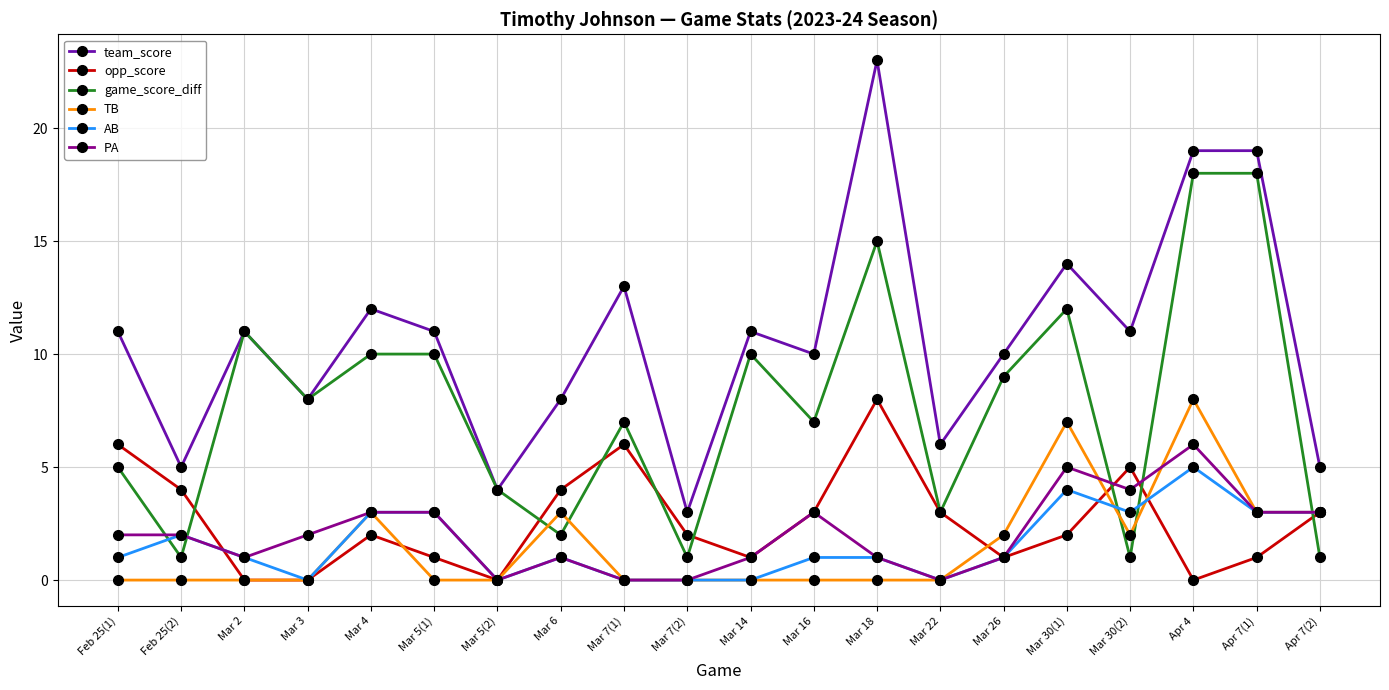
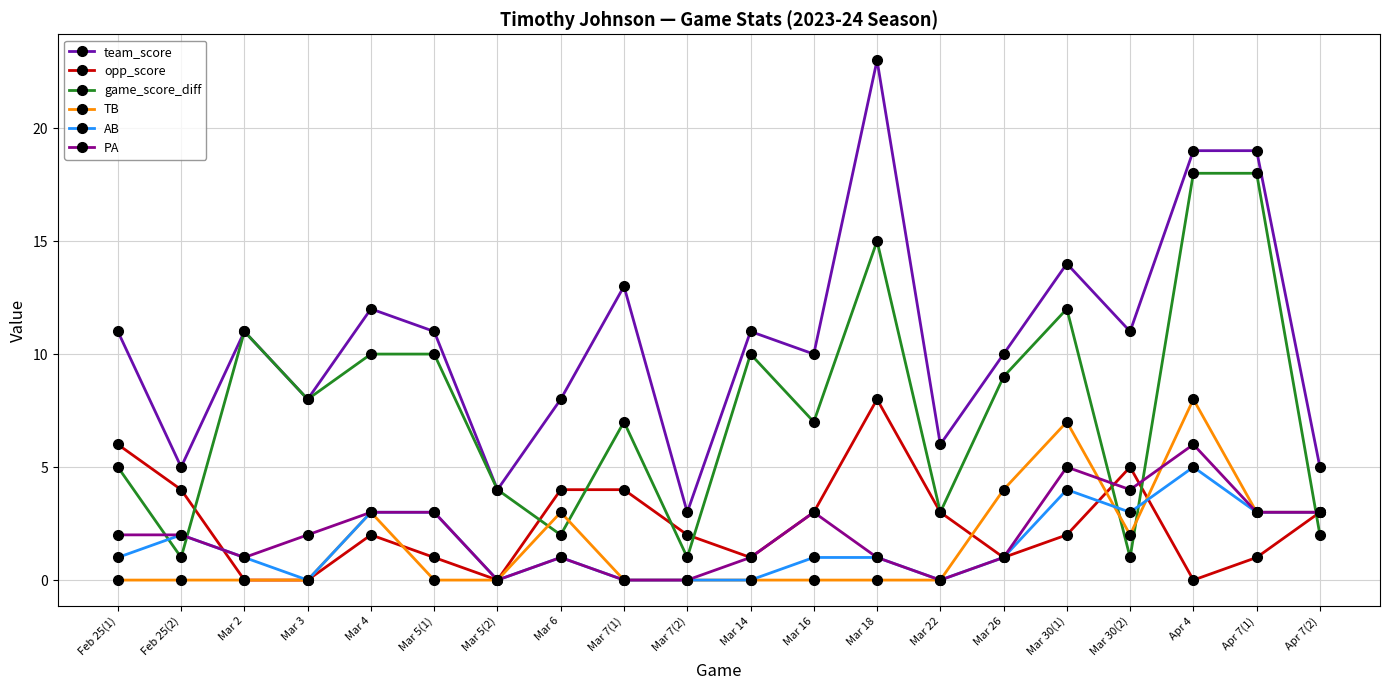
  {
    "opp_score": {
      "Feb 25(1)": 6,
      "Feb 25(2)": 4,
      "Mar 4": 2,
      "Mar 5(1)": 1,
      "Mar 6": 4,
-     "Mar 7(1)": 6,
+     "Mar 7(1)": 4,
      "Mar 7(2)": 2,
      "Mar 18": 8,
      "Mar 30(1)": 2,
      "Mar 30(2)": 5,
      "Apr 4": 0,
      "Apr 7(1)": 1
    },
    "game_score_diff": {
      "Feb 25(1)": 5,
      "Feb 25(2)": 1,
      "Mar 4": 10,
      "Mar 5(1)": 10,
      "Mar 6": 2,
      "Mar 7(1)": 7,
      "Mar 7(2)": 1,
      "Mar 14": 10,
      "Mar 16": 7,
      "Mar 18": 15,
      "Mar 26": 9,
      "Mar 30(1)": 12,
      "Mar 30(2)": 1,
      "Apr 4": 18,
      "Apr 7(1)": 18,
-     "Apr 7(2)": 1
+     "Apr 7(2)": 2
    },
    "TB": {
      "Feb 25(1)": 0,
      "Feb 25(2)": 0,
      "Mar 5(1)": 0,
      "Mar 6": 3,
      "Mar 16": 0,
      "Mar 18": 0,
-     "Mar 26": 2,
+     "Mar 26": 4,
      "Mar 30(1)": 7,
      "Mar 30(2)": 2,
      "Apr 4": 8
    },
    "AB": {
      "Feb 25(1)": 1,
      "Mar 16": 1,
      "Mar 30(1)": 4,
      "Mar 30(2)": 3,
      "Apr 4": 5
    }
  }
